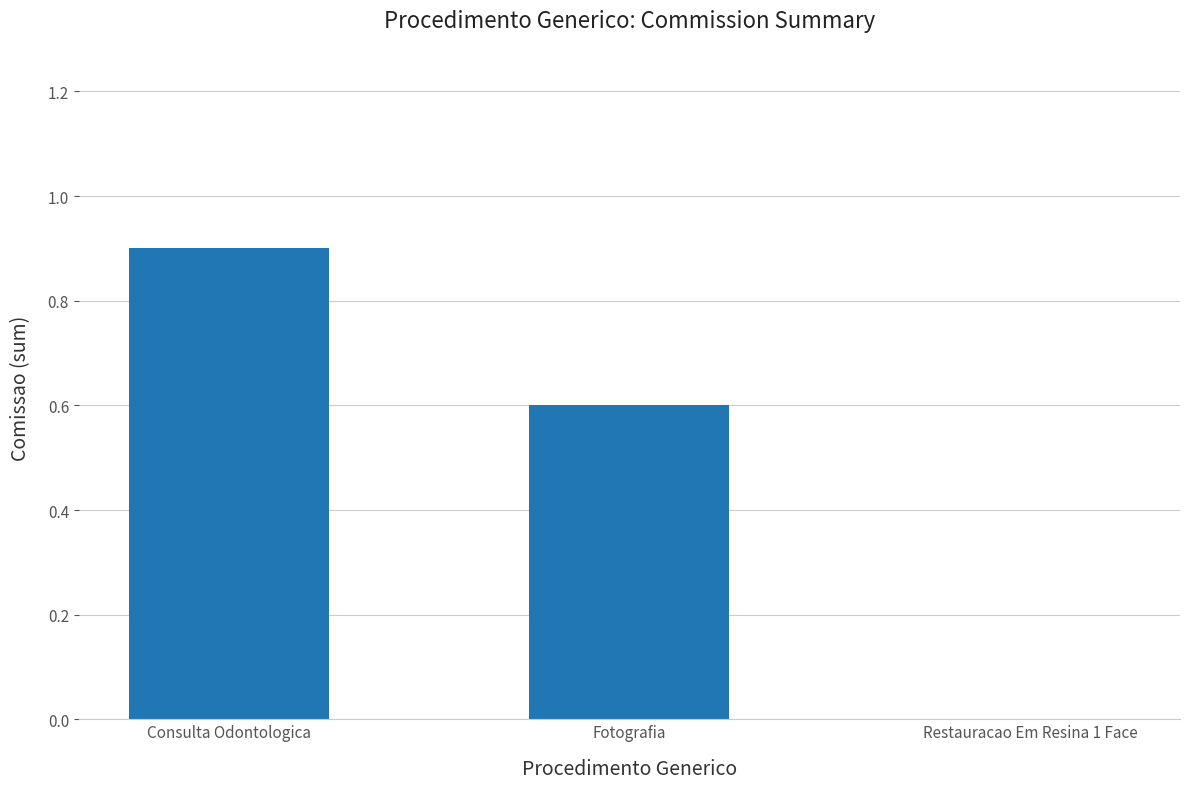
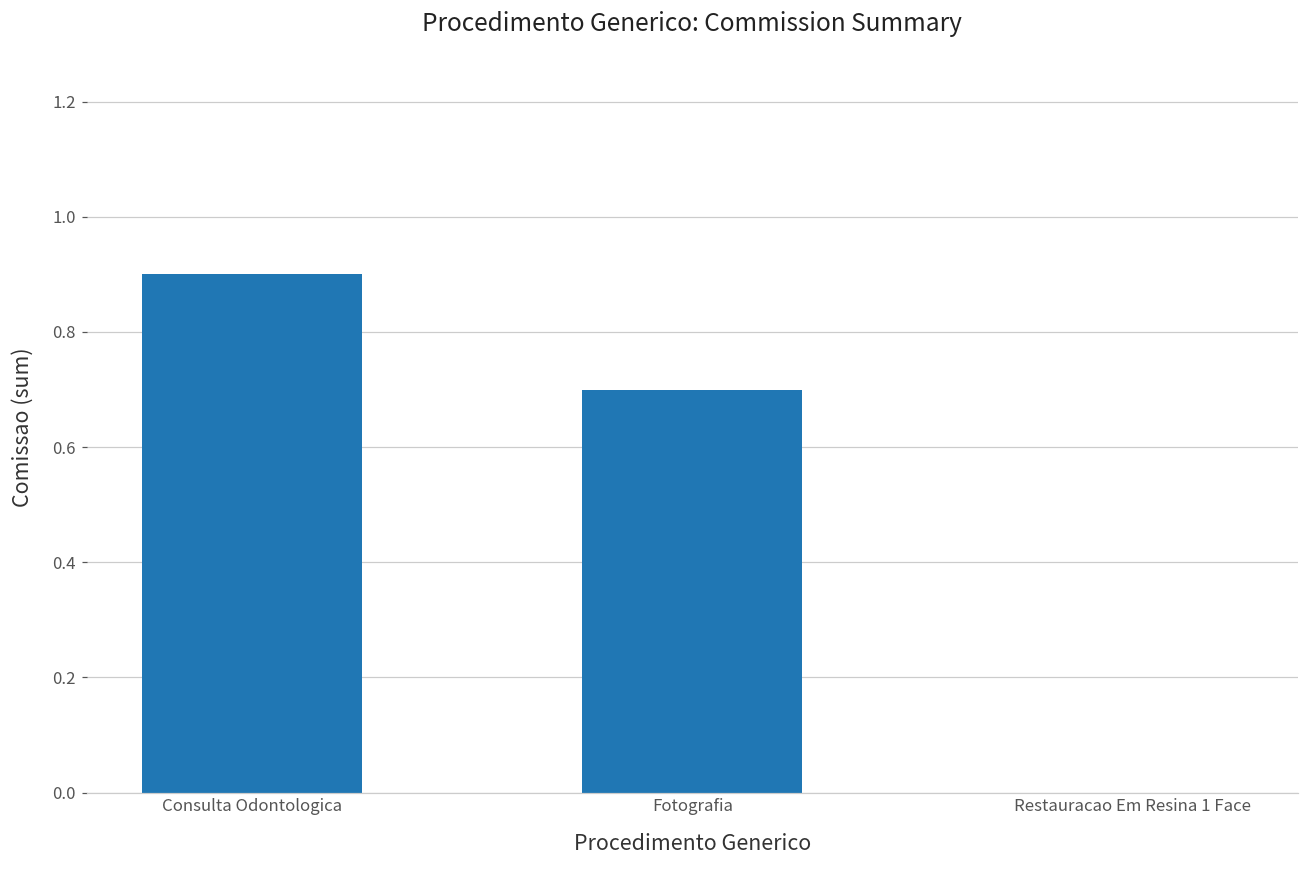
  {
    "Consulta Odontologica": 0.9,
-   "Fotografia": 0.6,
+   "Fotografia": 0.7,
    "Restauracao Em Resina 1 Face": 0.0
  }
